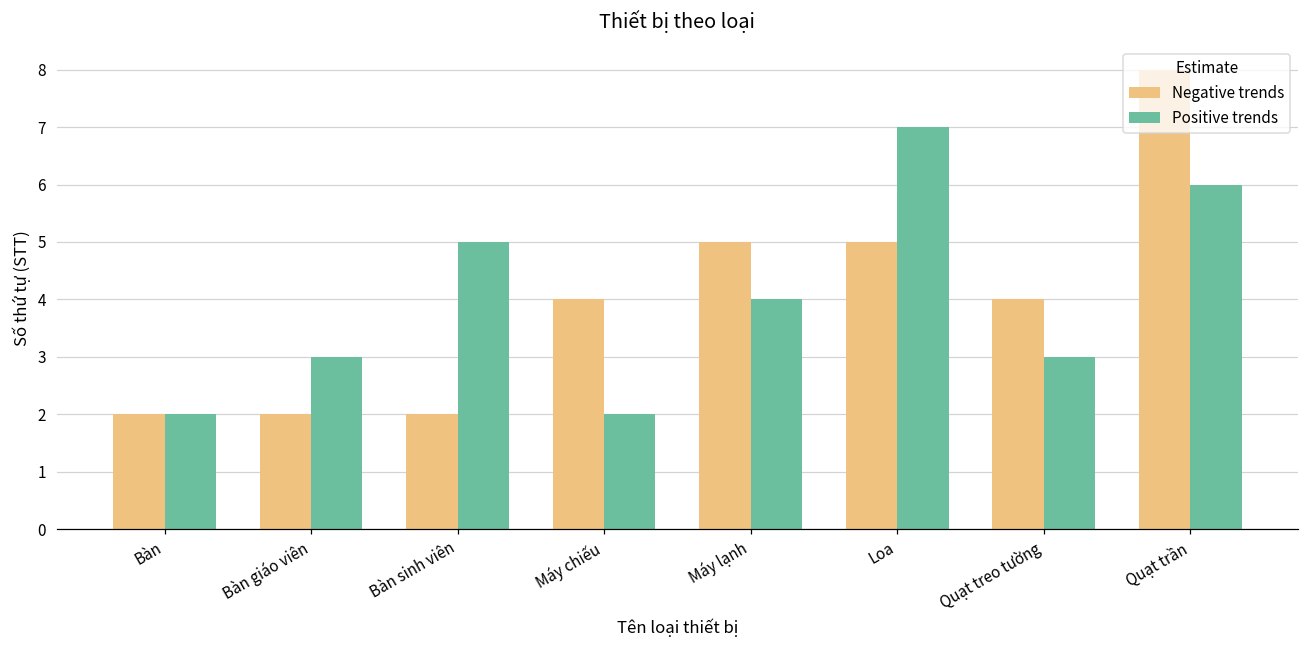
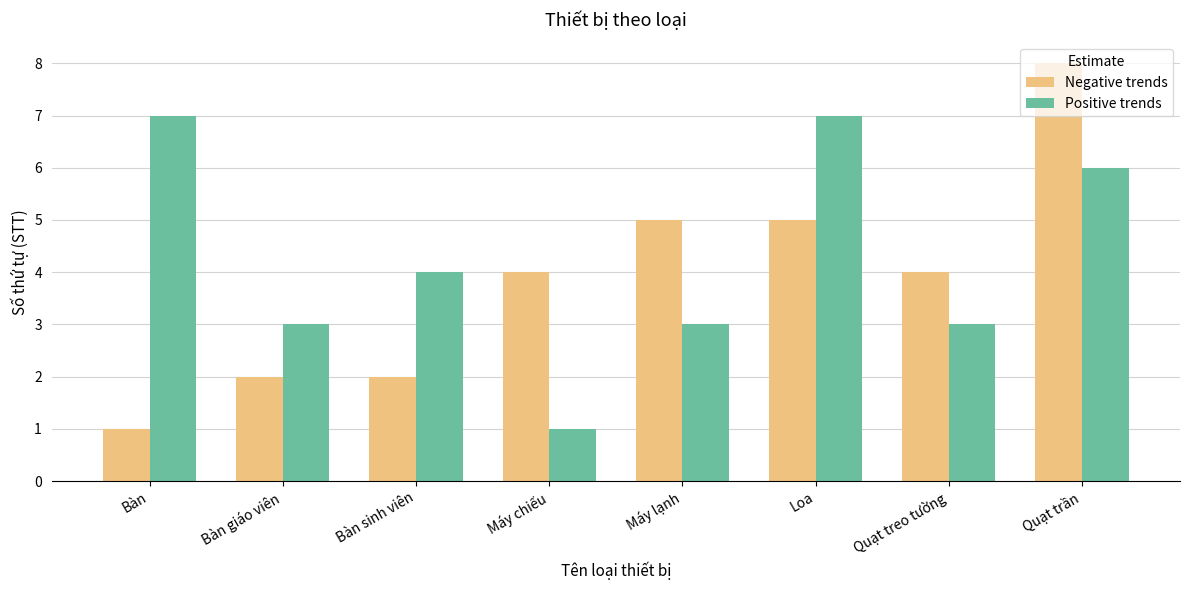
  {
    "Negative trends": {
-     "Bàn": 2,
+     "Bàn": 1,
      "Bàn giáo viên": 2,
      "Bàn sinh viên": 2,
      "Máy chiếu": 4,
      "Máy lạnh": 5,
      "Loa": 5,
      "Quạt treo tường": 4
    },
    "Positive trends": {
-     "Bàn": 2,
+     "Bàn": 7,
      "Bàn giáo viên": 3,
-     "Bàn sinh viên": 5,
-     "Máy chiếu": 2,
-     "Máy lạnh": 4,
+     "Bàn sinh viên": 4,
+     "Máy chiếu": 1,
+     "Máy lạnh": 3,
      "Loa": 7,
      "Quạt treo tường": 3,
      "Quạt trần": 6
    }
  }
